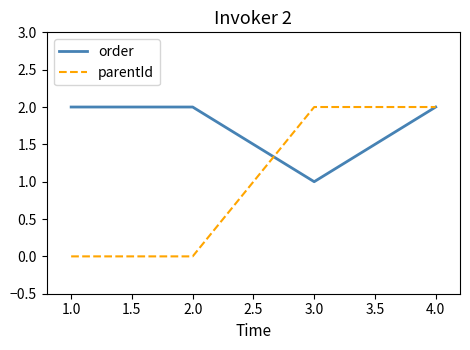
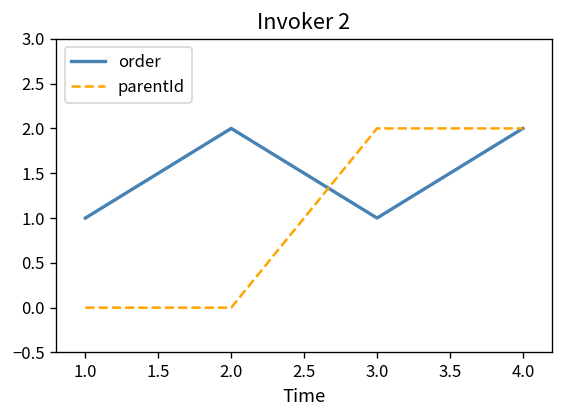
  {
    "order": {
-     "1.0": 2,
+     "1.0": 1,
      "2.0": 2,
      "3.0": 1
    },
    "parentId": {
      "1.0": 0,
      "2.0": 0,
      "3.0": 2
    }
  }
